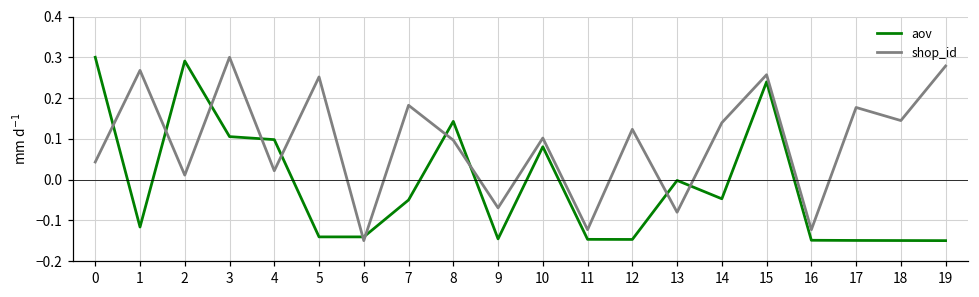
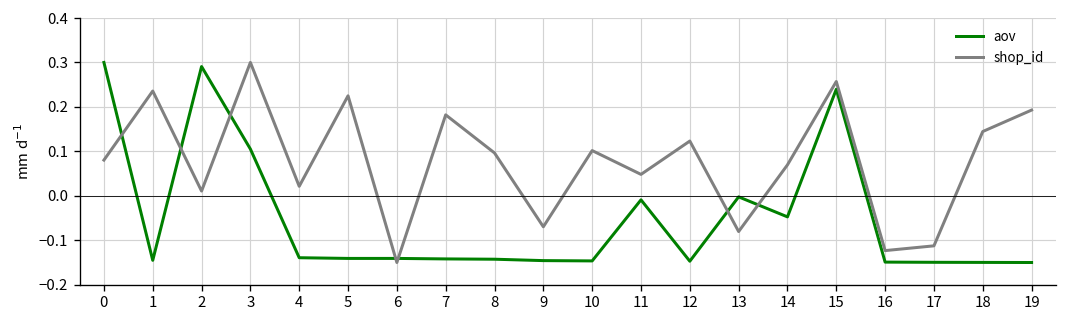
  {
    "aov": {
      "0": 0.30,
-     "1": -0.12,
+     "1": -0.15,
      "2": 0.29,
      "3": 0.11,
-     "4": 0.10,
+     "4": -0.14,
      "5": -0.14,
      "6": -0.14,
-     "7": -0.05,
-     "8": 0.14,
+     "7": -0.14,
+     "8": -0.14,
      "9": -0.15,
-     "10": 0.08,
-     "11": -0.15,
+     "10": -0.15,
+     "11": -0.01,
      "12": -0.15,
      "13": 0.00,
      "14": -0.05,
      "15": 0.24,
      "16": -0.15,
      "17": -0.15,
      "18": -0.15,
      "19": -0.15
    },
    "shop_id": {
-     "0": 0.04,
-     "1": 0.27,
+     "0": 0.08,
+     "1": 0.24,
      "2": 0.01,
      "3": 0.30,
      "4": 0.02,
-     "5": 0.25,
+     "5": 0.23,
      "6": -0.15,
      "7": 0.18,
      "8": 0.10,
      "9": -0.07,
      "10": 0.10,
-     "11": -0.12,
+     "11": 0.05,
      "12": 0.12,
      "13": -0.08,
-     "14": 0.14,
+     "14": 0.07,
      "15": 0.26,
      "16": -0.12,
-     "17": 0.18,
+     "17": -0.11,
      "18": 0.14,
-     "19": 0.28
+     "19": 0.19
    }
  }
